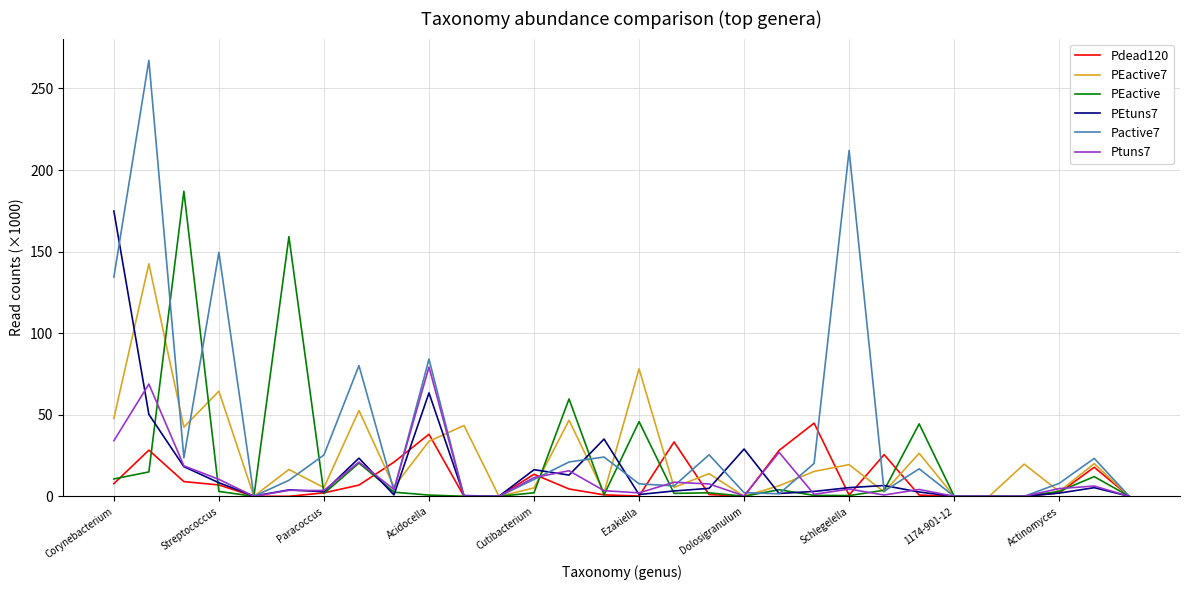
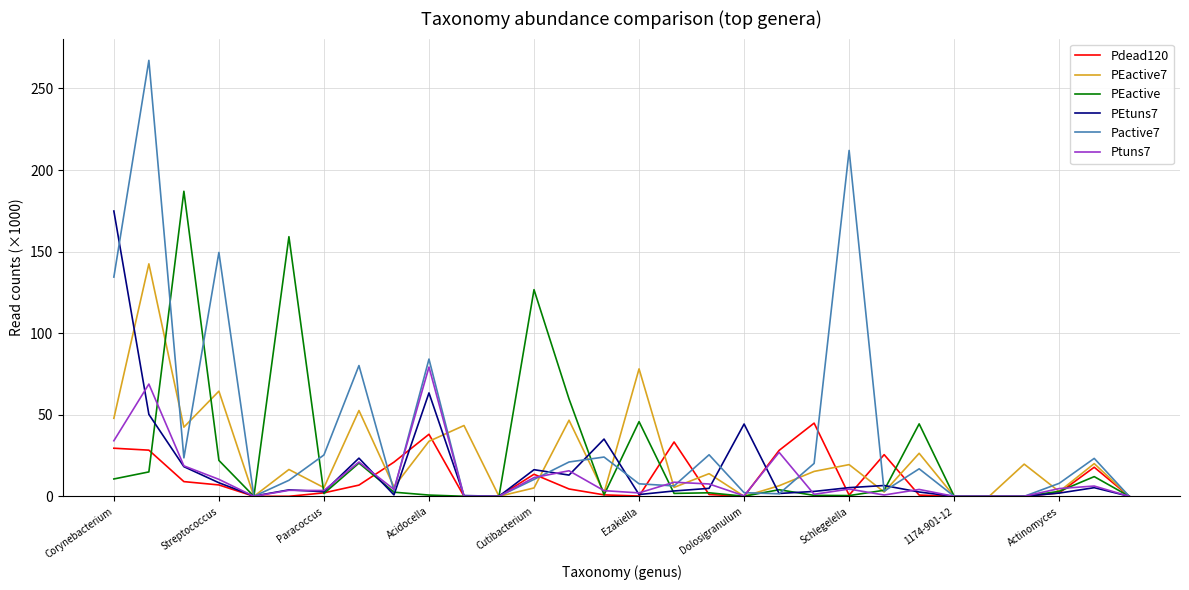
  {
    "Pdead120": {
-     "Corynebacterium": 8,
+     "Corynebacterium": 29,
      "Acidocella": 38,
      "Cutibacterium": 14
    },
    "PEactive7": {
      "Corynebacterium": 48,
      "Streptococcus": 64,
      "Paracoccus": 5,
      "Acidocella": 34,
      "Cutibacterium": 5,
      "Ezakiella": 78,
      "Schlegelella": 19
    },
    "PEactive": {
      "Corynebacterium": 11,
-     "Streptococcus": 3,
+     "Streptococcus": 22,
      "Acidocella": 1,
-     "Cutibacterium": 2,
+     "Cutibacterium": 127,
      "Ezakiella": 46
    },
    "PEtuns7": {
      "Corynebacterium": 175,
      "Acidocella": 63,
      "Cutibacterium": 16,
-     "Dolosigranulum": 29
+     "Dolosigranulum": 44
    },
    "Pactive7": {
      "Corynebacterium": 134,
      "Streptococcus": 149,
      "Paracoccus": 25,
      "Acidocella": 84,
      "Ezakiella": 8,
      "Dolosigranulum": 2,
      "Schlegelella": 212,
      "Actinomyces": 8
    },
    "Ptuns7": {
      "Corynebacterium": 34,
      "Streptococcus": 10,
      "Acidocella": 79,
      "Actinomyces": 5
    }
  }
